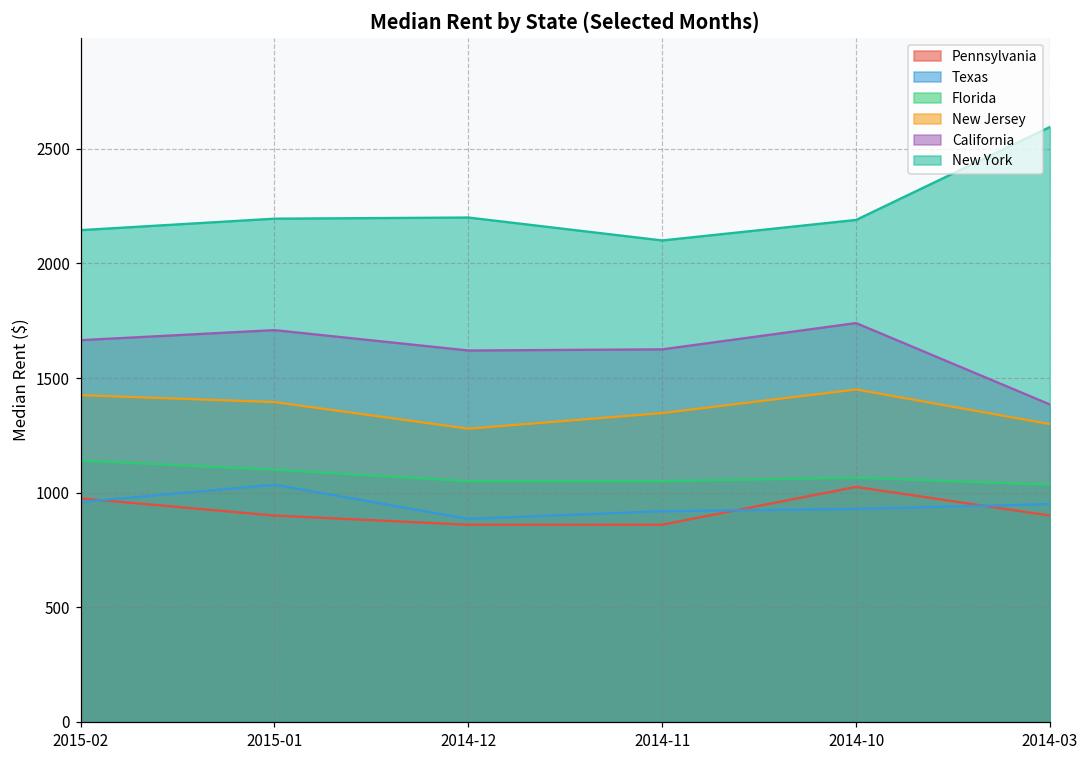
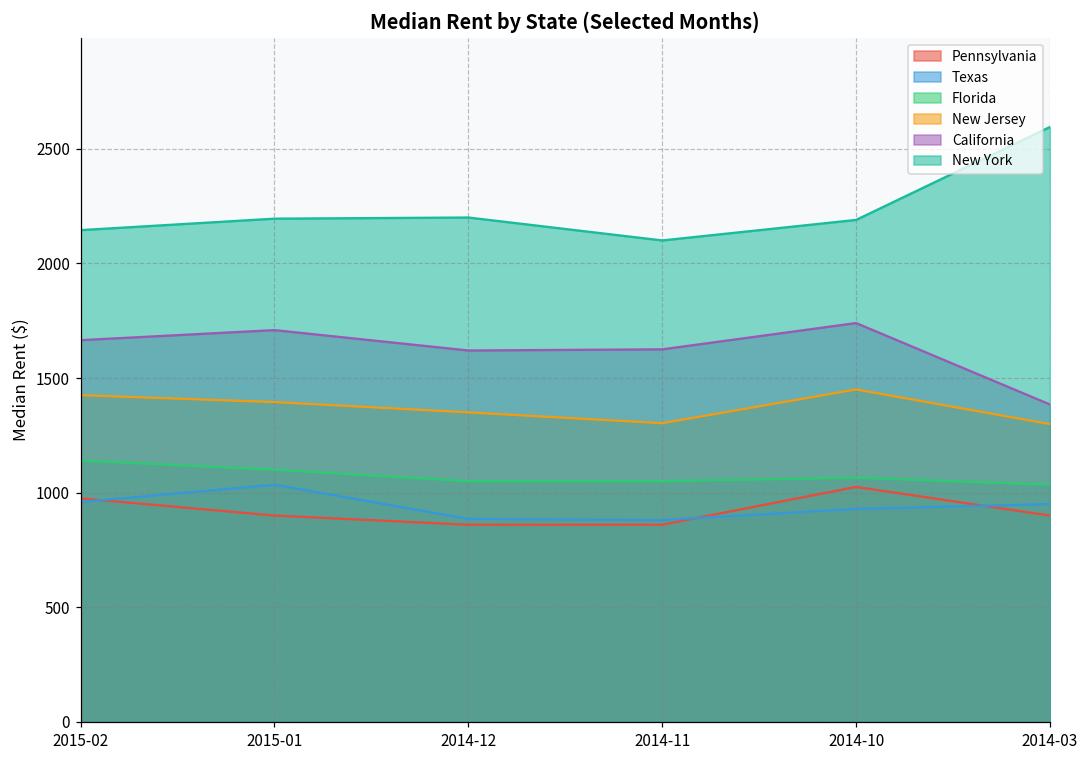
  {
    "Pennsylvania": {
      "2015-02": 980,
      "2015-01": 900,
      "2014-12": 860,
      "2014-11": 860,
      "2014-10": 1030,
      "2014-03": 900
    },
    "Texas": {
      "2015-02": 960,
      "2015-01": 1030,
      "2014-12": 890,
-     "2014-11": 920,
+     "2014-11": 880,
      "2014-10": 930,
      "2014-03": 950
    },
    "New Jersey": {
      "2015-02": 1430,
      "2015-01": 1400,
-     "2014-12": 1280,
-     "2014-11": 1350,
+     "2014-12": 1350,
+     "2014-11": 1300,
      "2014-10": 1450,
      "2014-03": 1300
    },
    "California": {
      "2015-02": 1670,
      "2015-01": 1710,
      "2014-12": 1620,
      "2014-11": 1630,
      "2014-10": 1740,
      "2014-03": 1380
    }
  }
